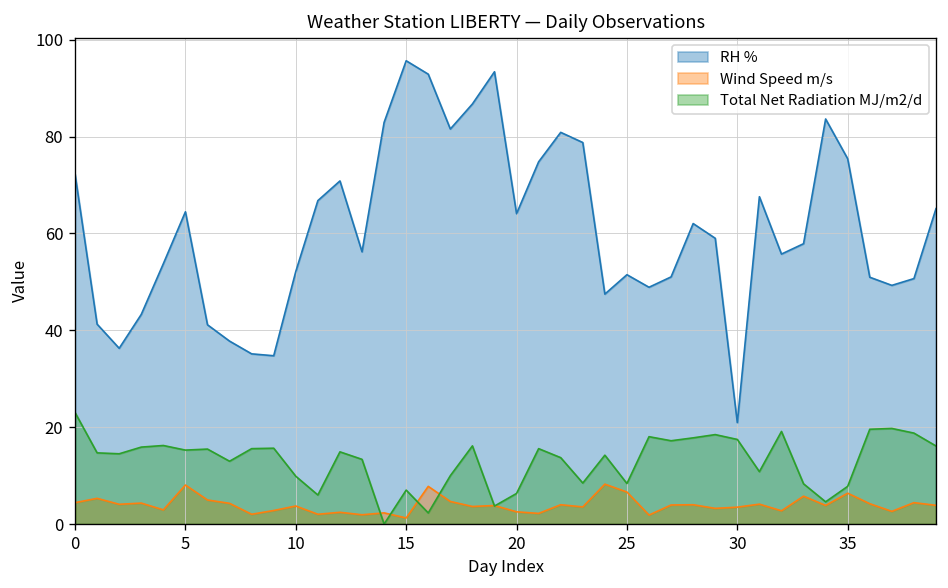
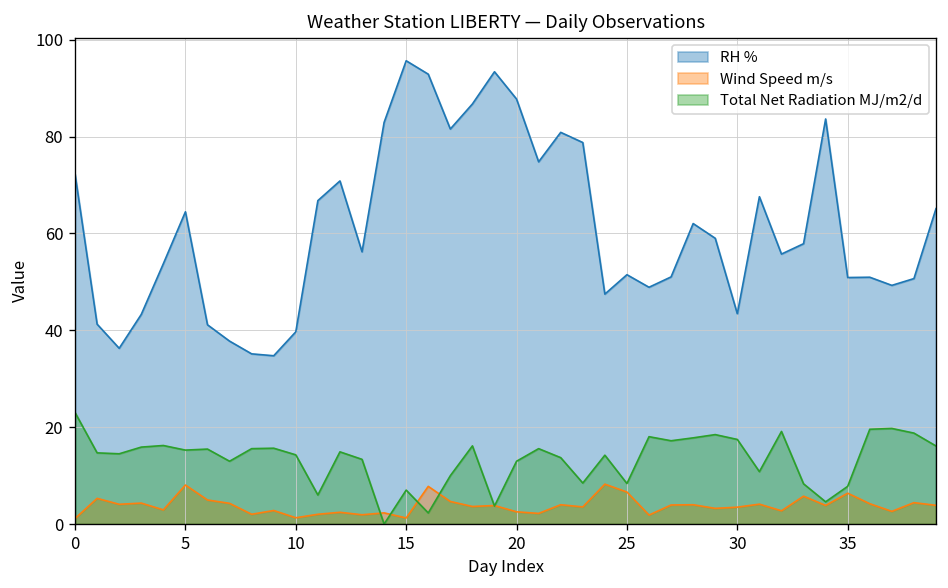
  {
    "RH %": {
      "0": 72,
      "5": 64,
-     "10": 52,
+     "10": 40,
      "15": 96,
-     "20": 64,
+     "20": 88,
      "25": 51,
-     "30": 21,
-     "35": 75
+     "30": 43,
+     "35": 51
    },
    "Wind Speed m/s": {
-     "0": 4,
+     "0": 1,
      "5": 8,
-     "10": 4,
+     "10": 1,
      "15": 1,
      "20": 3,
      "25": 7,
      "30": 3,
      "35": 6
    },
    "Total Net Radiation MJ/m2/d": {
      "0": 23,
      "5": 15,
-     "10": 10,
+     "10": 14,
      "15": 7,
-     "20": 6,
+     "20": 13,
      "25": 8,
      "30": 17,
      "35": 8
    }
  }
